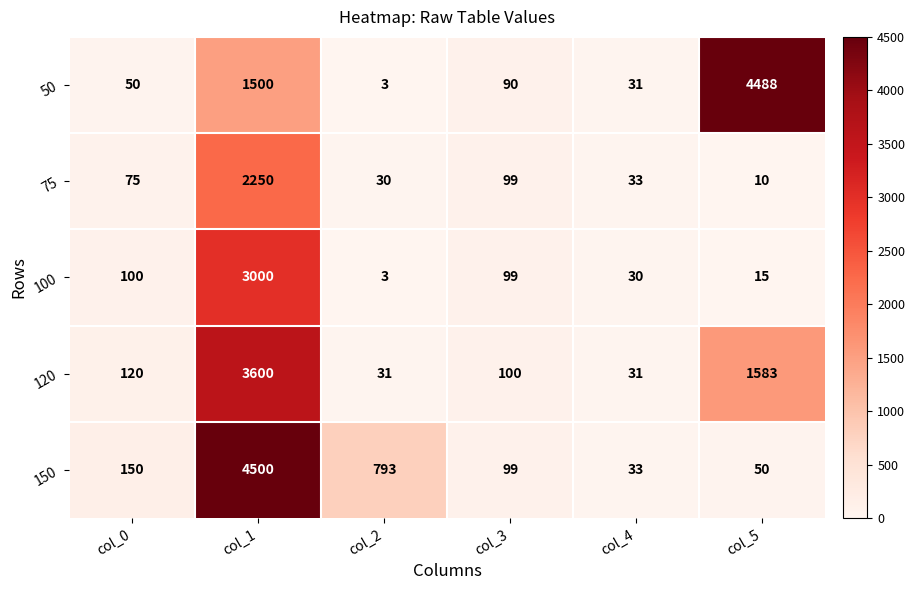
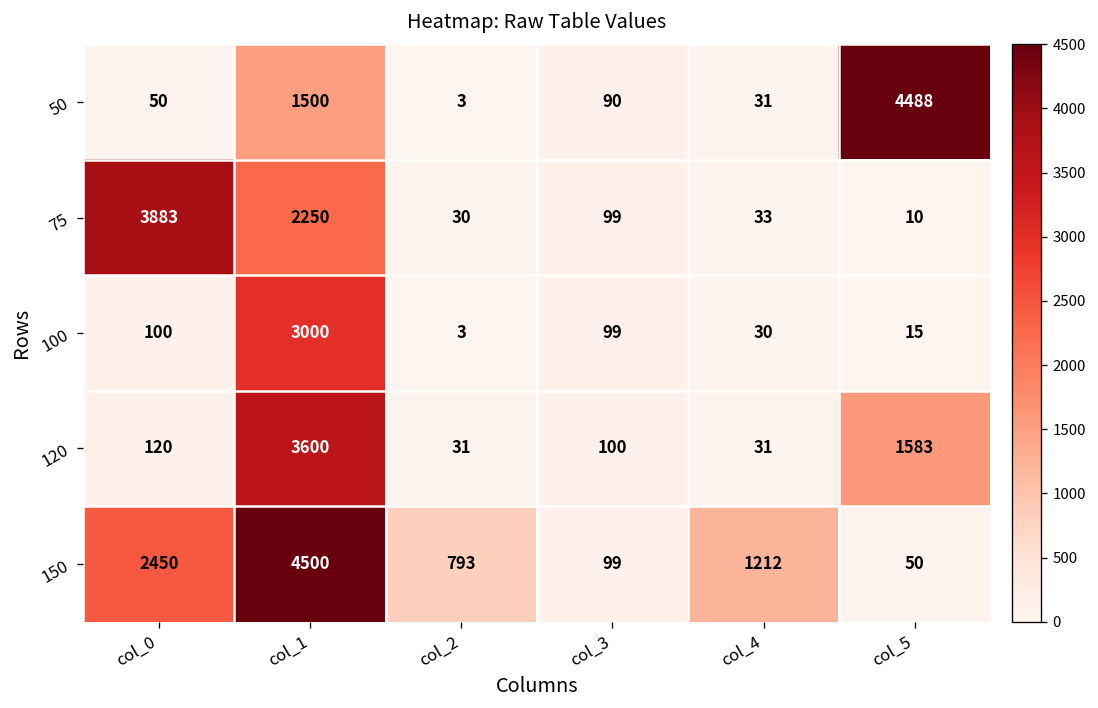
  {
    "50": {
      "col_0": 50,
      "col_1": 1500,
      "col_2": 3,
      "col_3": 90,
      "col_4": 31,
      "col_5": 4488
    },
    "75": {
-     "col_0": 75,
+     "col_0": 3883,
      "col_1": 2250,
      "col_2": 30,
      "col_3": 99,
      "col_4": 33,
      "col_5": 10
    },
    "100": {
      "col_0": 100,
      "col_1": 3000,
      "col_2": 3,
      "col_3": 99,
      "col_4": 30,
      "col_5": 15
    },
    "120": {
      "col_0": 120,
      "col_1": 3600,
      "col_2": 31,
      "col_3": 100,
      "col_4": 31,
      "col_5": 1583
    },
    "150": {
-     "col_0": 150,
+     "col_0": 2450,
      "col_1": 4500,
      "col_2": 793,
      "col_3": 99,
-     "col_4": 33,
+     "col_4": 1212,
      "col_5": 50
    }
  }
